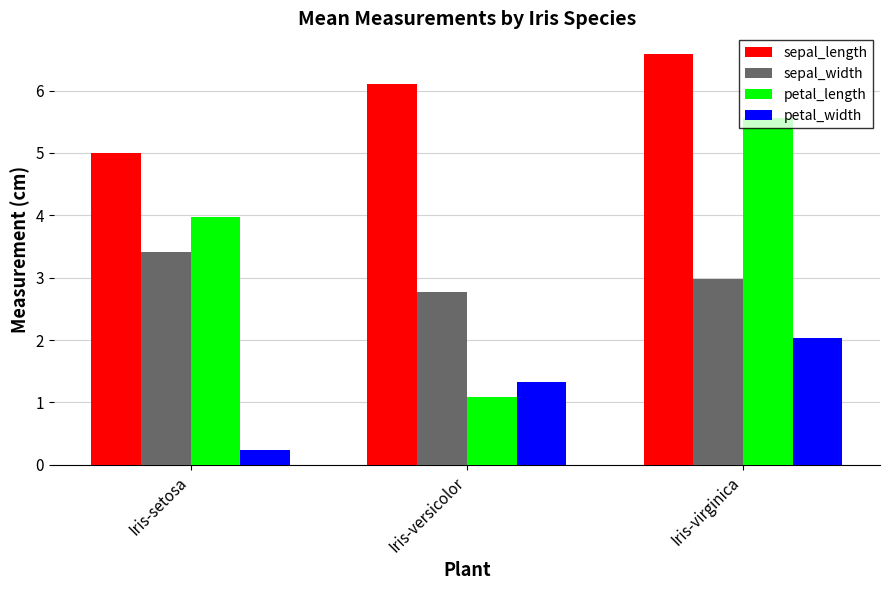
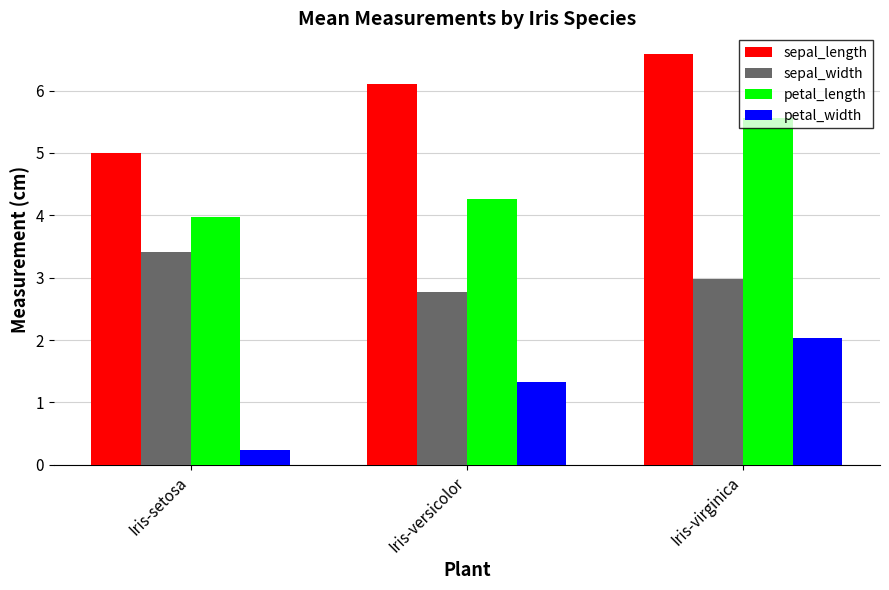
  {
    "sepal_length": {
      "Iris-setosa": 5.0,
      "Iris-versicolor": 6.1,
      "Iris-virginica": 6.6
    },
    "sepal_width": {
      "Iris-setosa": 3.4,
      "Iris-versicolor": 2.8,
      "Iris-virginica": 3.0
    },
    "petal_length": {
      "Iris-setosa": 4.0,
-     "Iris-versicolor": 1.1
+     "Iris-versicolor": 4.3
    },
    "petal_width": {
      "Iris-setosa": 0.2,
      "Iris-versicolor": 1.3,
      "Iris-virginica": 2.0
    }
  }
